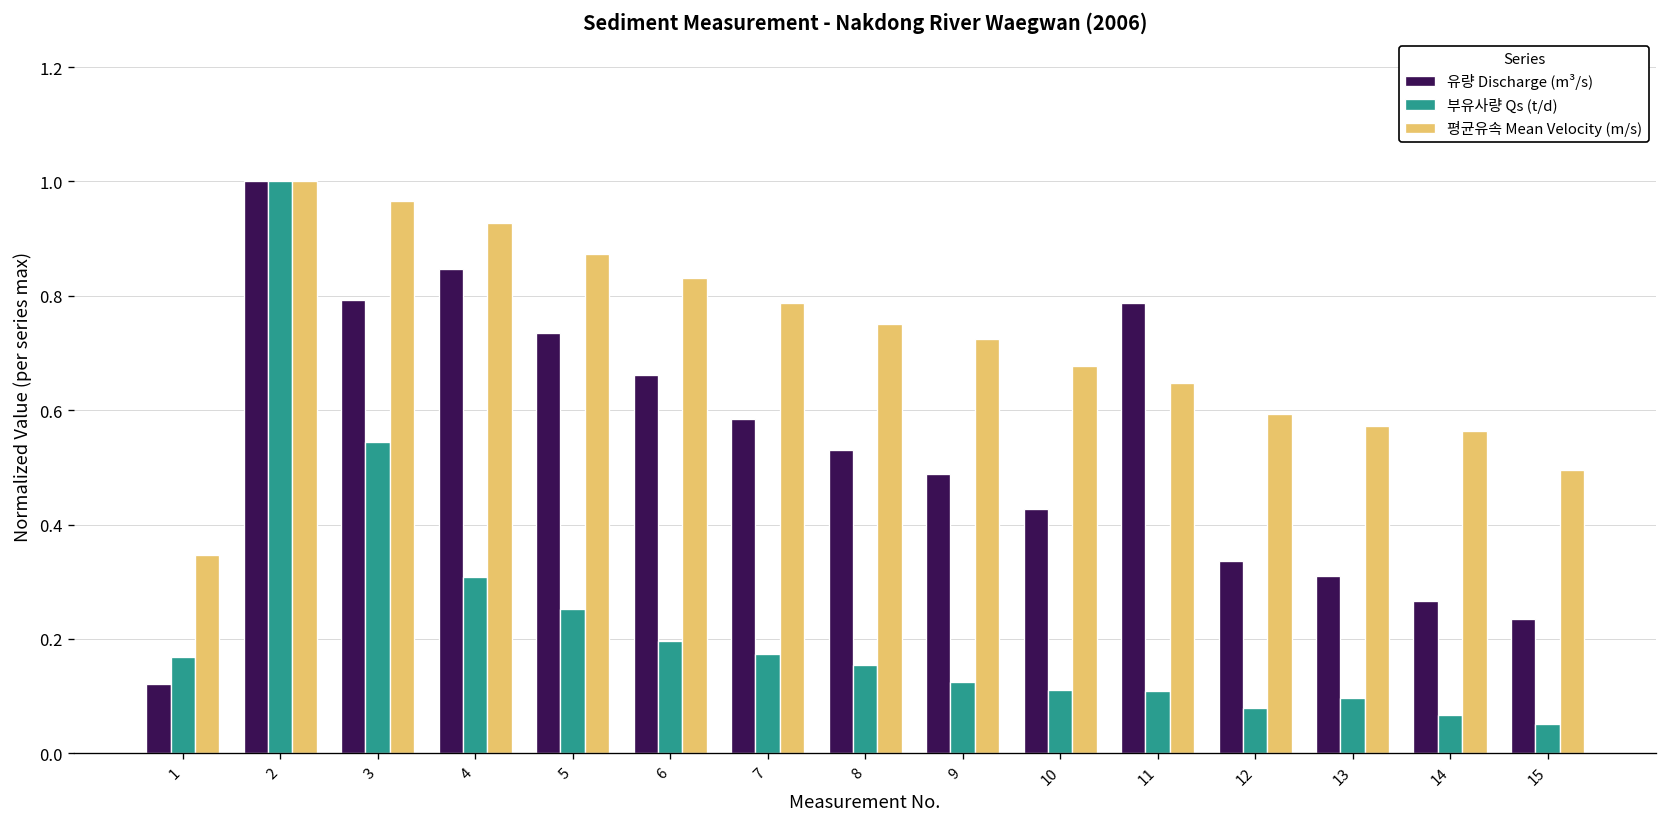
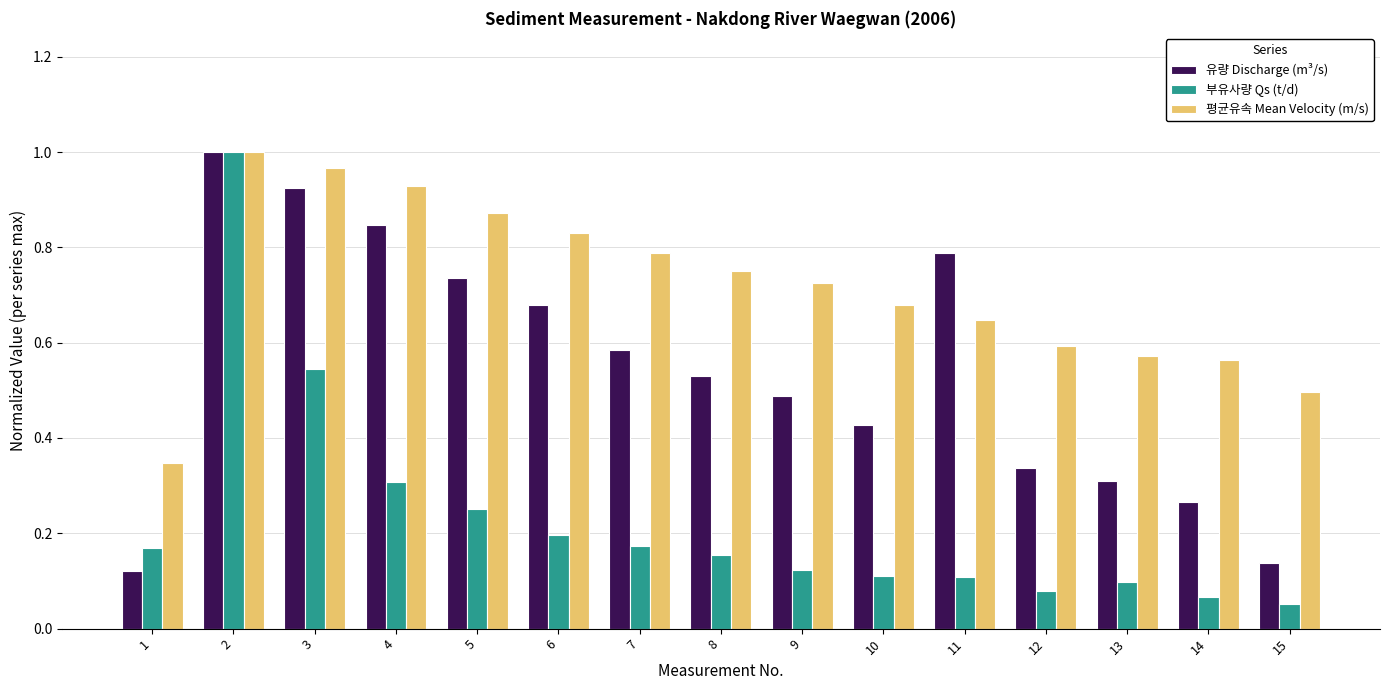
  {
    "유량 Discharge (m³/s)": {
      "1": 0.12,
      "2": 1.00,
-     "3": 0.79,
+     "3": 0.92,
      "4": 0.85,
      "5": 0.73,
-     "6": 0.66,
+     "6": 0.68,
      "7": 0.59,
      "8": 0.53,
      "9": 0.49,
      "10": 0.43,
      "11": 0.79,
      "12": 0.34,
      "13": 0.31,
      "14": 0.27,
-     "15": 0.24
+     "15": 0.14
    },
    "부유사량 Qs (t/d)": {
      "1": 0.17,
      "2": 1.00,
      "3": 0.55,
      "4": 0.31,
      "5": 0.25,
      "6": 0.20,
      "7": 0.17,
      "8": 0.15,
      "9": 0.12,
      "10": 0.11,
      "11": 0.11,
      "12": 0.08,
      "13": 0.10,
      "14": 0.07,
      "15": 0.05
    },
    "평균유속 Mean Velocity (m/s)": {
      "1": 0.35,
      "2": 1.00,
      "3": 0.97,
      "4": 0.93,
      "5": 0.87,
      "6": 0.83,
      "7": 0.79,
      "8": 0.75,
      "9": 0.72,
      "10": 0.68,
      "11": 0.65,
      "12": 0.59,
      "13": 0.57,
      "14": 0.56,
      "15": 0.50
    }
  }
